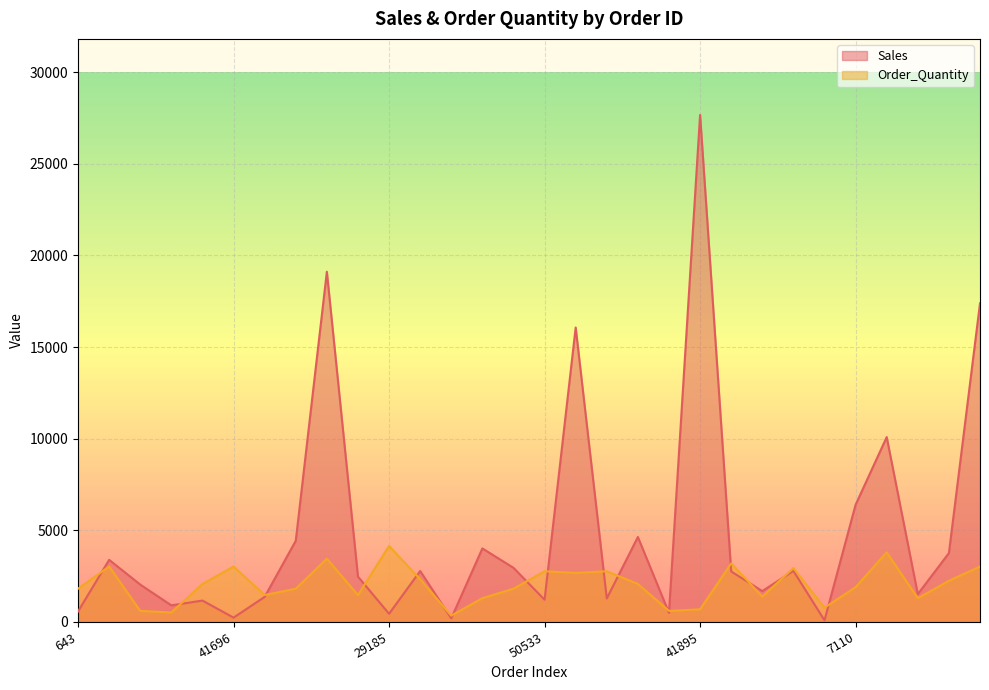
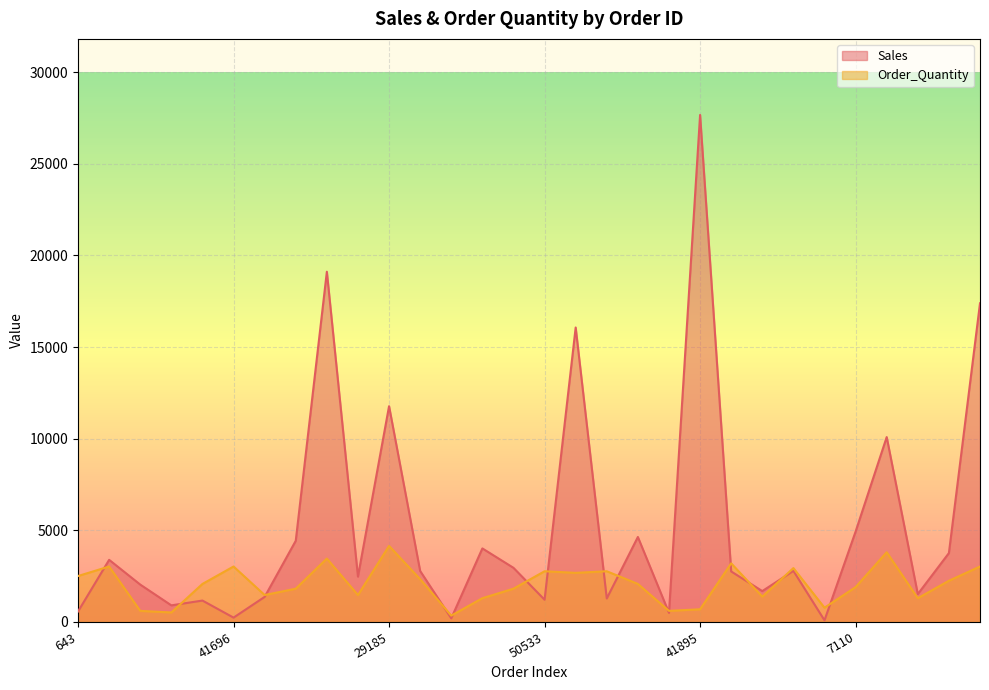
  {
    "Sales": {
      "643": 600,
      "41696": 200,
-     "29185": 400,
+     "29185": 11800,
      "50533": 1200,
      "41895": 27700,
-     "7110": 6400
+     "7110": 4900
    },
    "Order_Quantity": {
-     "643": 1800,
+     "643": 2500,
      "41696": 3000,
      "29185": 4100,
      "50533": 2800,
      "41895": 700,
      "7110": 1900
    }
  }
